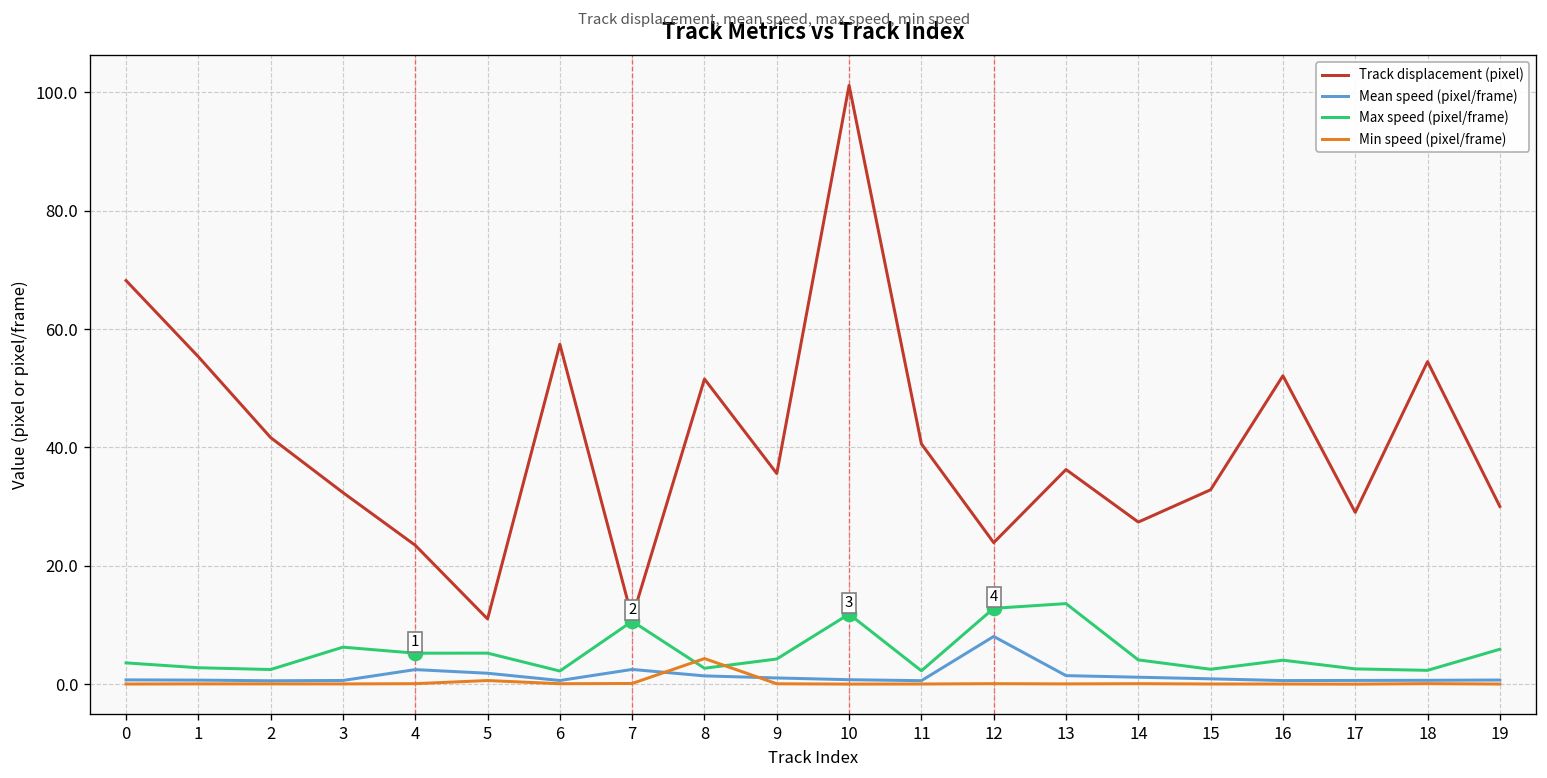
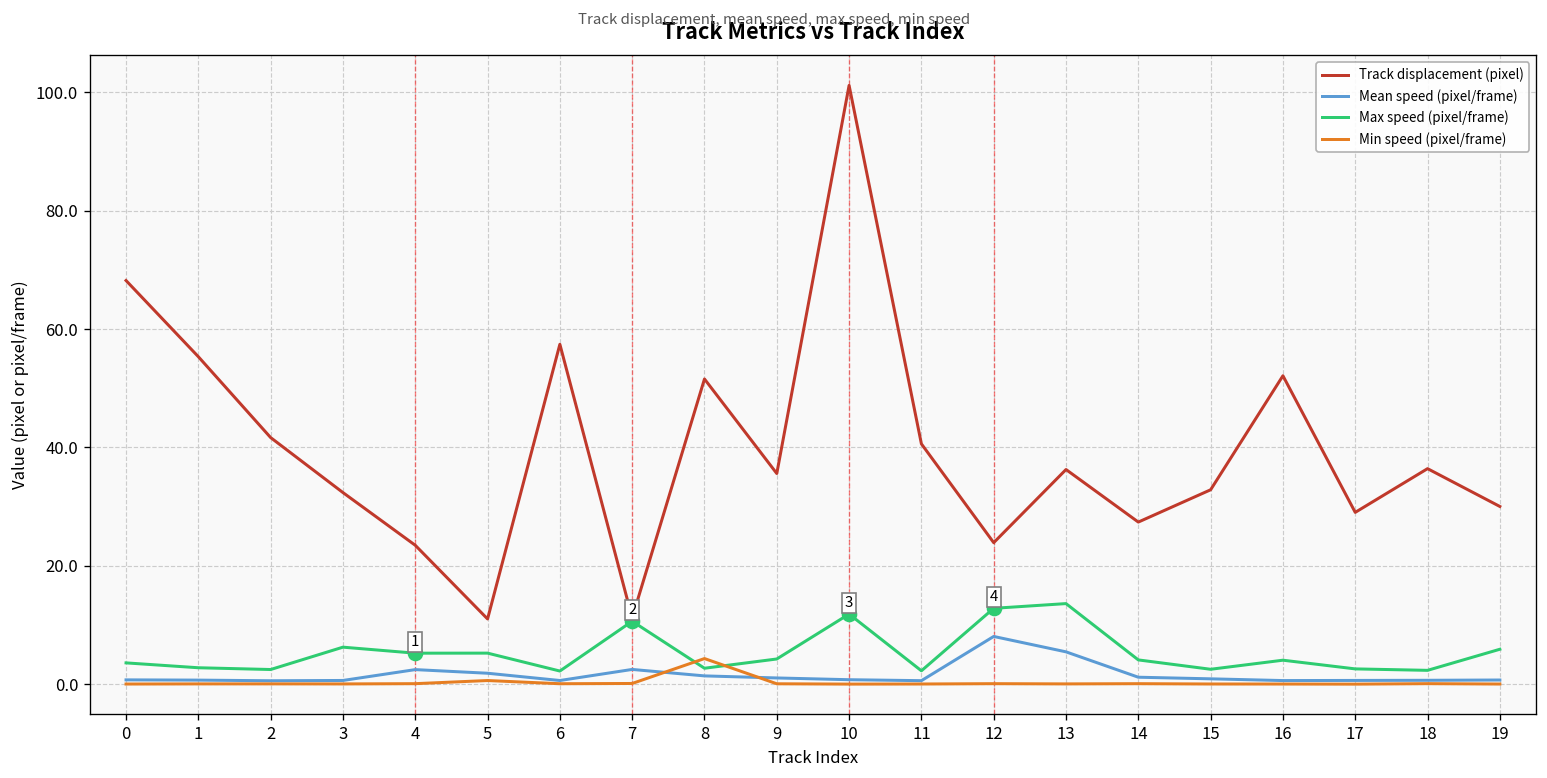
  {
    "Track displacement (pixel)": {
      "0": 68,
      "1": 55,
      "2": 42,
      "3": 32,
      "4": 23,
      "5": 11,
      "6": 57,
      "8": 52,
      "9": 36,
      "10": 101,
      "11": 41,
      "12": 24,
      "13": 36,
      "14": 27,
      "15": 33,
      "16": 52,
      "17": 29,
-     "18": 54,
+     "18": 36,
      "19": 30
    },
    "Mean speed (pixel/frame)": {
      "0": 1,
      "1": 1,
      "2": 1,
      "3": 1,
      "4": 2,
      "5": 2,
      "6": 1,
      "7": 2,
      "8": 1,
      "9": 1,
      "10": 1,
      "11": 1,
      "12": 8,
-     "13": 1,
+     "13": 5,
      "14": 1,
      "15": 1,
      "16": 1,
      "17": 1,
      "18": 1,
      "19": 1
    },
    "Min speed (pixel/frame)": {
      "0": 0,
      "1": 0,
      "2": 0,
      "3": 0,
      "4": 0,
      "5": 1,
      "6": 0,
      "7": 0,
      "8": 4,
      "9": 0,
      "10": 0,
      "11": 0,
      "12": 0,
      "13": 0,
      "14": 0,
      "15": 0,
      "16": 0,
      "17": 0,
      "18": 0,
      "19": 0
    }
  }
